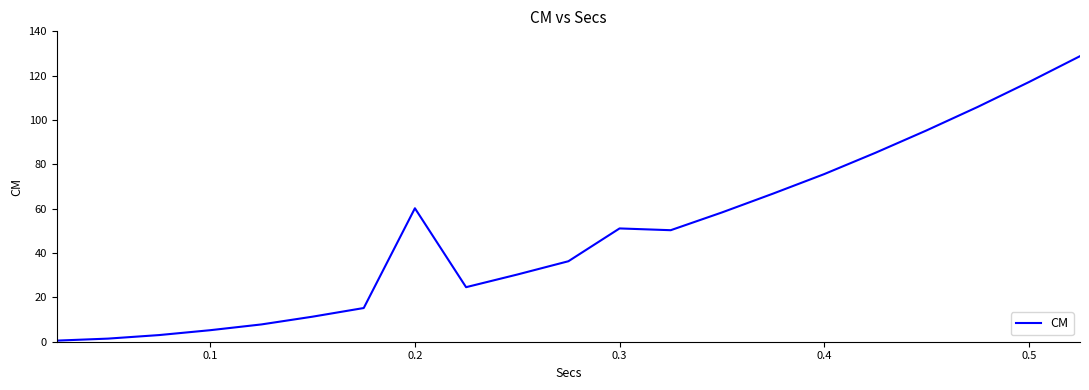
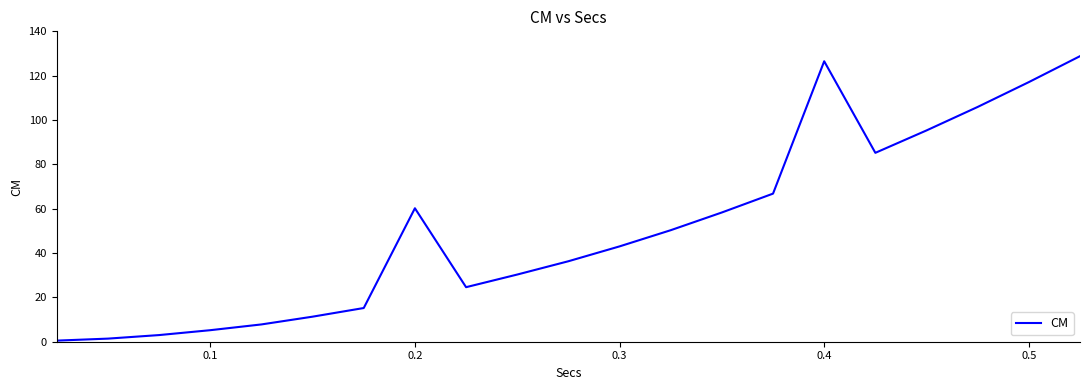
  {
    "0.1": 5,
    "0.2": 60,
-   "0.3": 51,
-   "0.4": 76,
+   "0.3": 43,
+   "0.4": 127,
    "0.5": 117
  }
